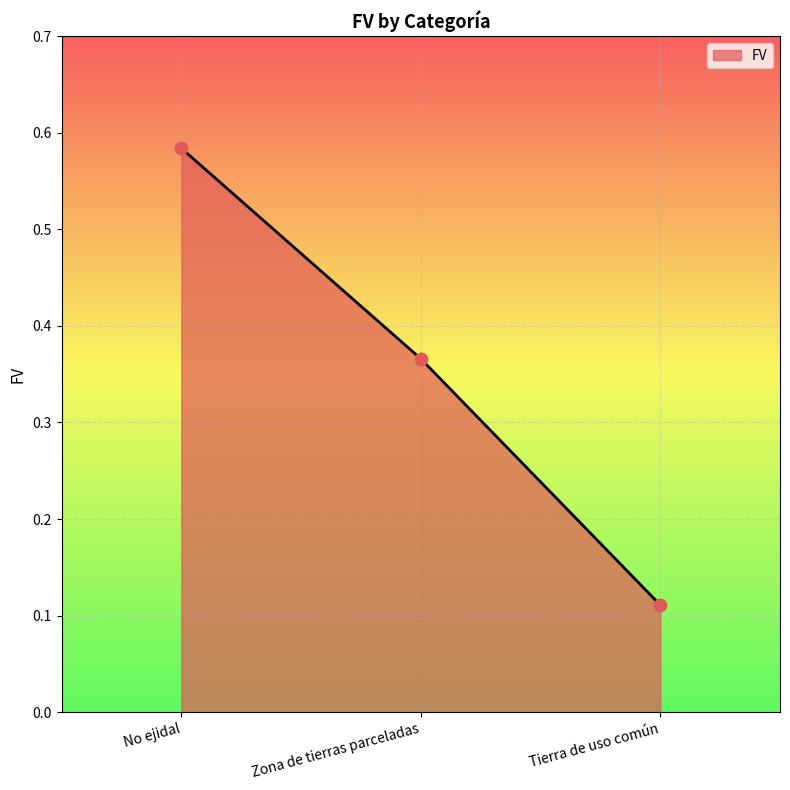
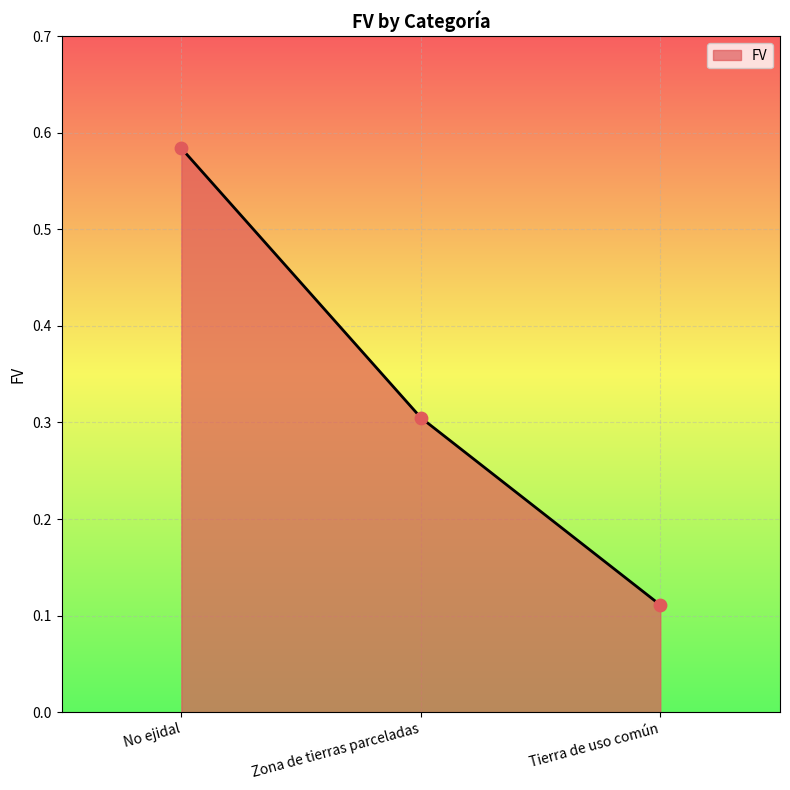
  {
    "No ejidal": 0.58,
-   "Zona de tierras parceladas": 0.37,
+   "Zona de tierras parceladas": 0.31,
    "Tierra de uso común": 0.11
  }
